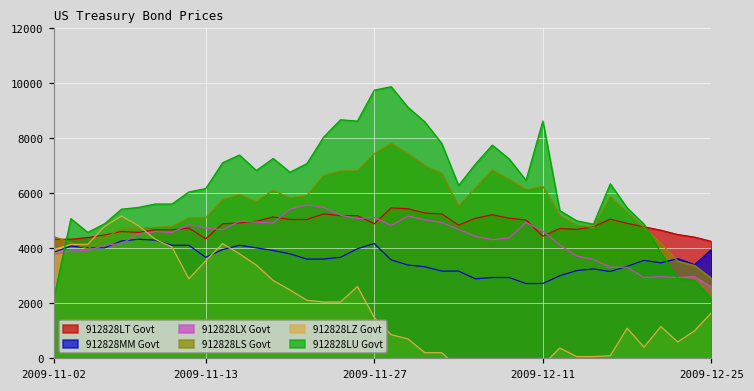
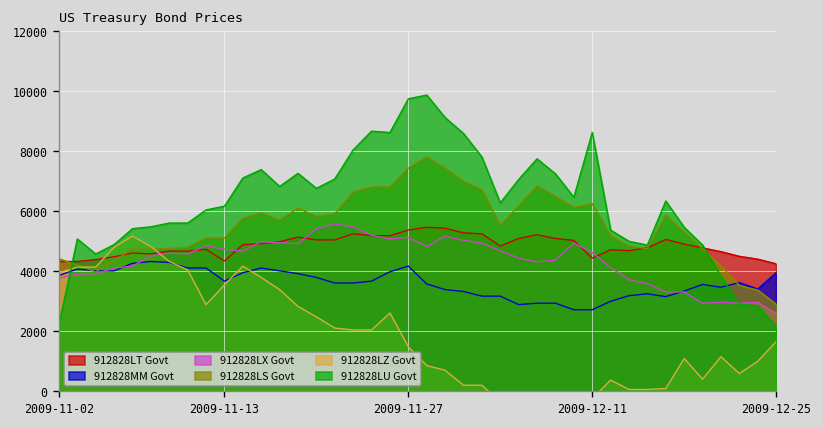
  {
    "912828LT Govt": {
      "2009-11-13": 4300,
-     "2009-11-27": 4900,
+     "2009-11-27": 5400,
      "2009-12-11": 4400,
      "2009-12-25": 4300
    },
    "912828MM Govt": {
      "2009-11-13": 3700,
      "2009-11-27": 4200,
      "2009-12-11": 2700,
      "2009-12-25": 4000
    },
    "912828LX Govt": {
      "2009-11-13": 4700,
      "2009-11-27": 5100,
      "2009-12-11": 4600,
      "2009-12-25": 2600
    },
    "912828LS Govt": {
      "2009-11-13": 5100,
      "2009-11-27": 7400,
      "2009-12-11": 6300,
      "2009-12-25": 2900
    },
    "912828LU Govt": {
      "2009-11-02": 2200,
      "2009-11-13": 6200,
      "2009-11-27": 9800,
      "2009-12-11": 8600,
      "2009-12-25": 2200
    }
  }
